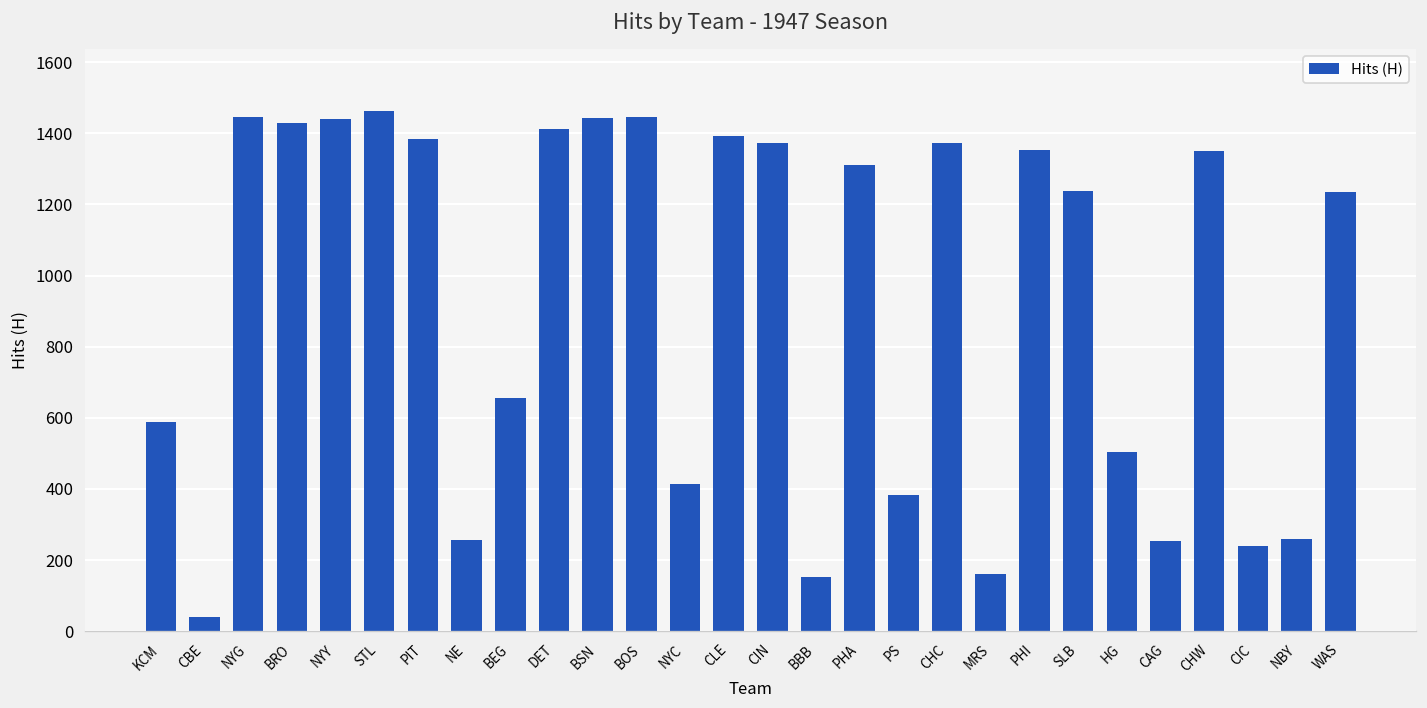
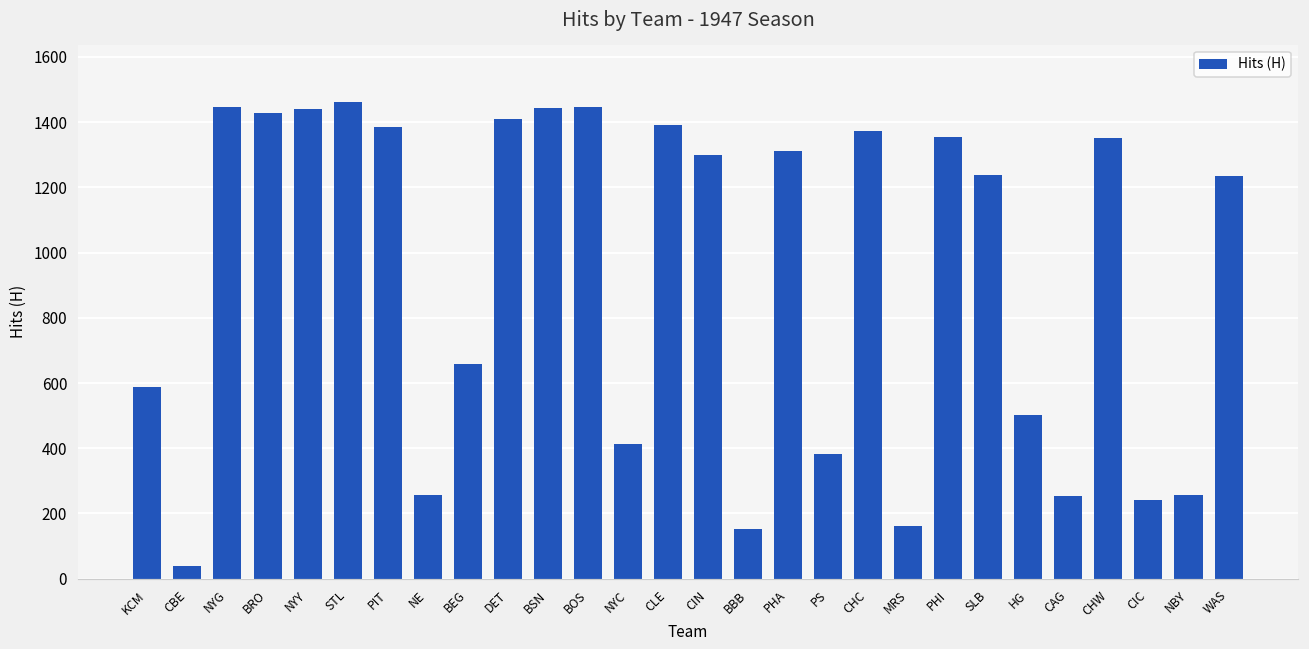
  {
    "KCM": 590,
    "CBE": 40,
    "NYG": 1450,
    "BRO": 1430,
    "NYY": 1440,
    "STL": 1460,
    "PIT": 1390,
    "NE": 260,
    "BEG": 660,
    "DET": 1410,
    "BSN": 1440,
    "BOS": 1450,
    "NYC": 410,
    "CLE": 1390,
-   "CIN": 1370,
+   "CIN": 1300,
    "BBB": 150,
    "PHA": 1310,
    "PS": 380,
    "CHC": 1370,
    "MRS": 160,
    "PHI": 1350,
    "SLB": 1240,
    "HG": 500,
    "CAG": 250,
    "CHW": 1350,
    "CIC": 240,
    "NBY": 260,
    "WAS": 1230
  }
